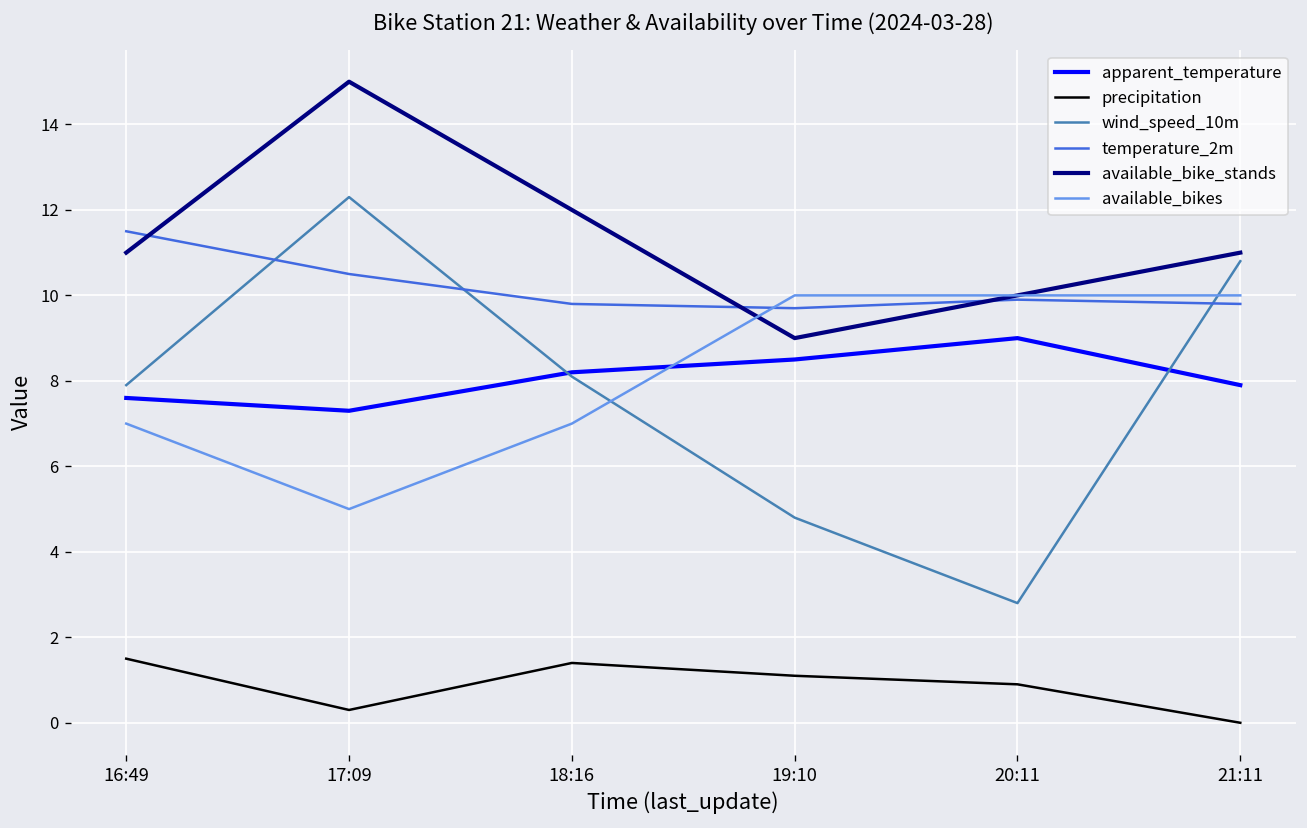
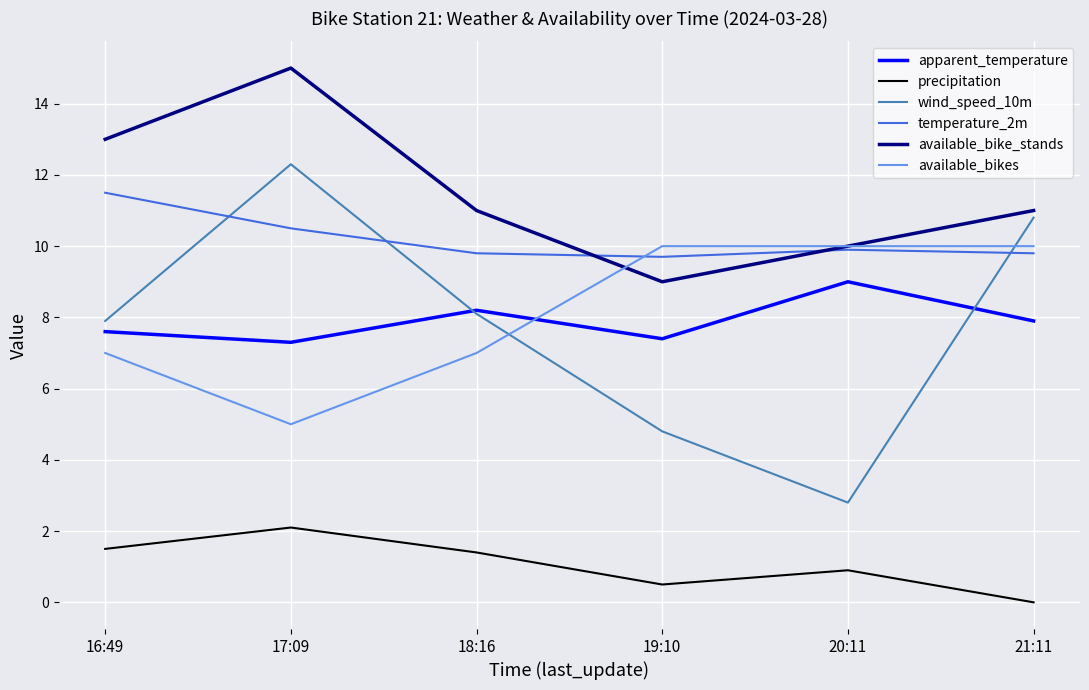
  {
    "apparent_temperature": {
      "16:49": 7.6,
      "17:09": 7.3,
      "18:16": 8.2,
-     "19:10": 8.5,
+     "19:10": 7.4,
      "20:11": 9.0,
      "21:11": 7.9
    },
    "precipitation": {
      "16:49": 1.5,
-     "17:09": 0.3,
+     "17:09": 2.1,
      "18:16": 1.4,
-     "19:10": 1.1,
+     "19:10": 0.5,
      "20:11": 0.9,
      "21:11": 0.0
    },
    "available_bike_stands": {
-     "16:49": 11,
+     "16:49": 13,
      "17:09": 15,
-     "18:16": 12,
+     "18:16": 11,
      "19:10": 9,
      "21:11": 11
    }
  }
